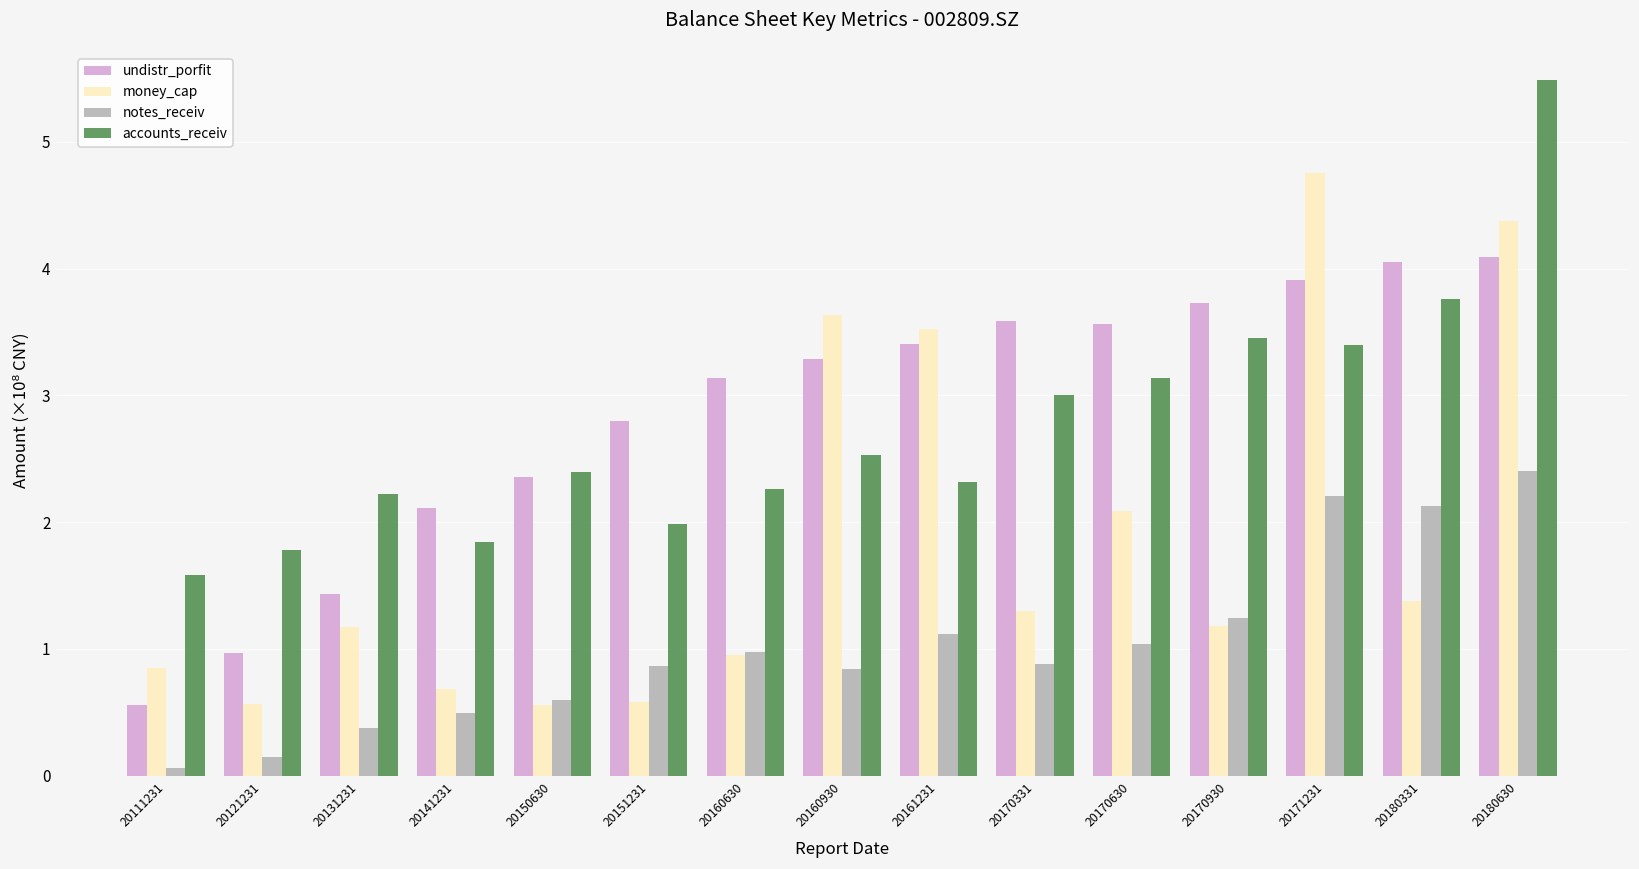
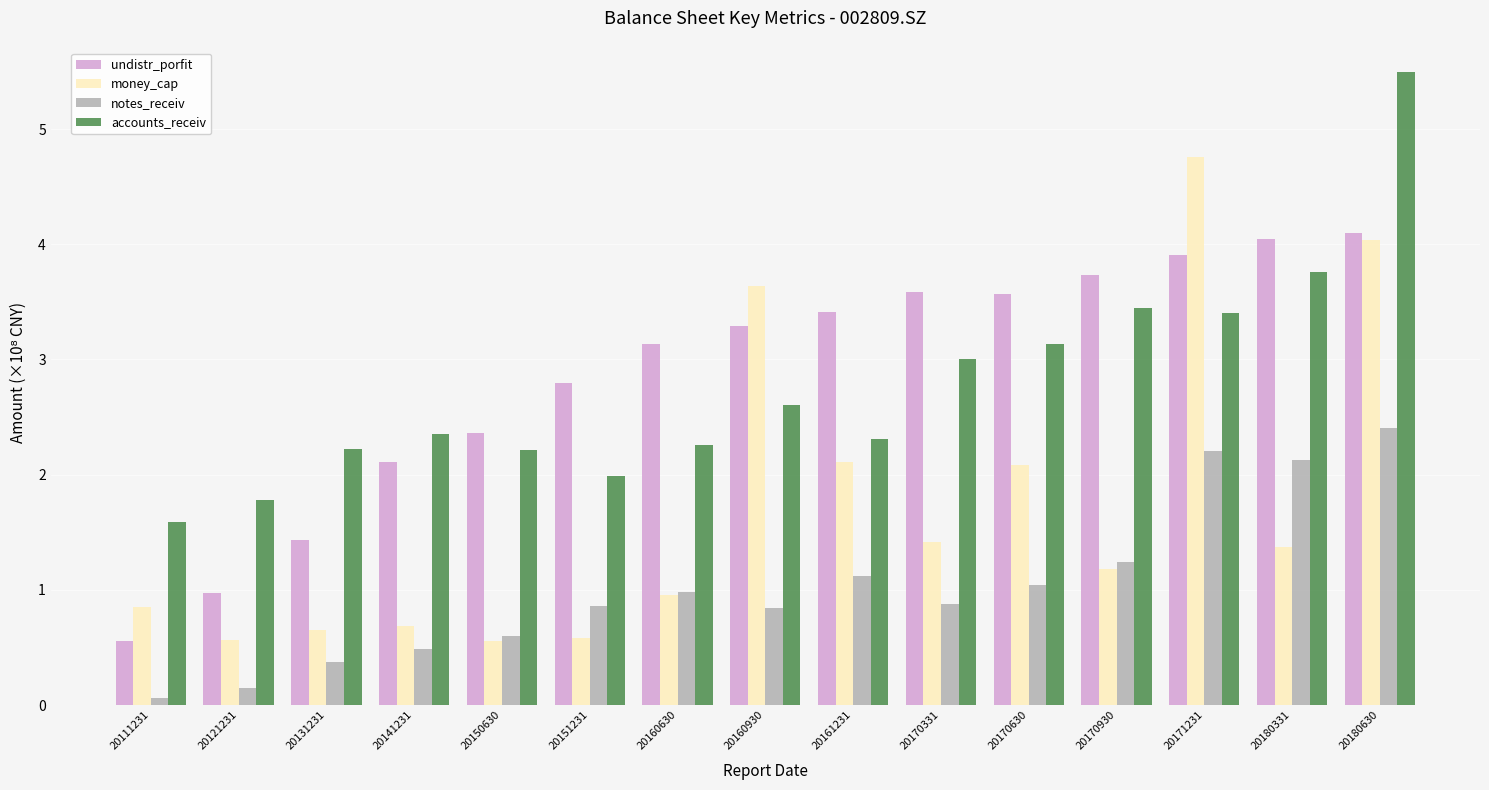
  {
    "money_cap": {
      "20111231": 0.85,
      "20121231": 0.56,
-     "20131231": 1.18,
+     "20131231": 0.65,
      "20141231": 0.68,
      "20150630": 0.56,
      "20151231": 0.58,
      "20160630": 0.95,
      "20160930": 3.64,
-     "20161231": 3.52,
-     "20170331": 1.30,
+     "20161231": 2.11,
+     "20170331": 1.41,
      "20170630": 2.09,
      "20170930": 1.18,
      "20171231": 4.76,
      "20180331": 1.37,
-     "20180630": 4.37
+     "20180630": 4.03
    },
    "accounts_receiv": {
      "20111231": 1.59,
      "20121231": 1.78,
      "20131231": 2.22,
-     "20141231": 1.84,
-     "20150630": 2.40,
+     "20141231": 2.35,
+     "20150630": 2.22,
      "20151231": 1.99,
      "20160630": 2.26,
-     "20160930": 2.53,
+     "20160930": 2.60,
      "20161231": 2.31,
      "20170331": 3.01,
      "20170630": 3.13,
      "20170930": 3.45,
      "20171231": 3.40,
      "20180331": 3.76,
      "20180630": 5.49
    }
  }
